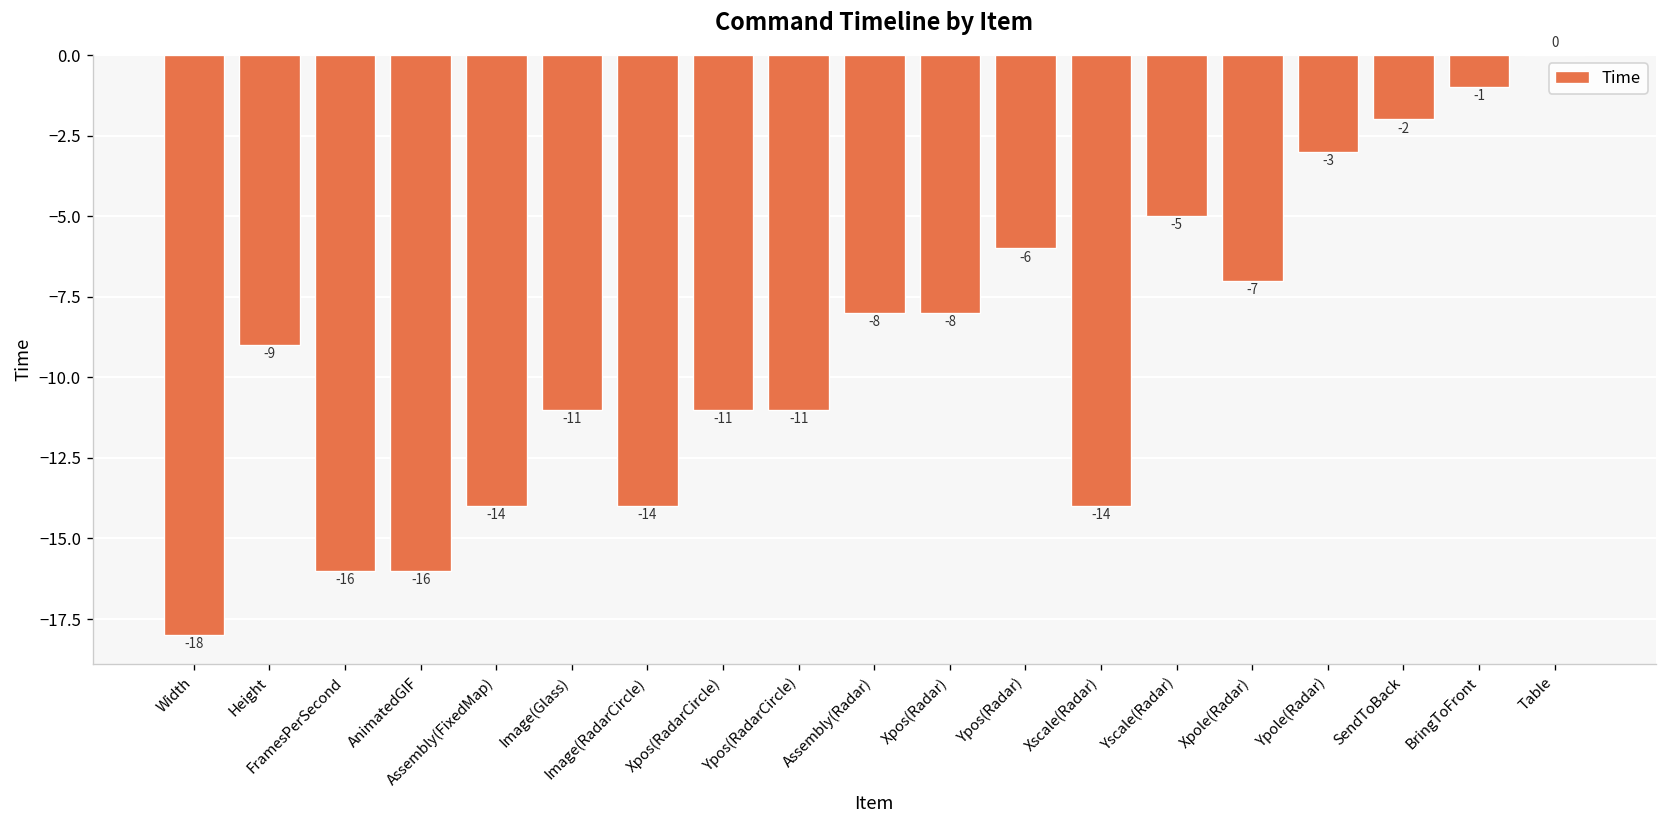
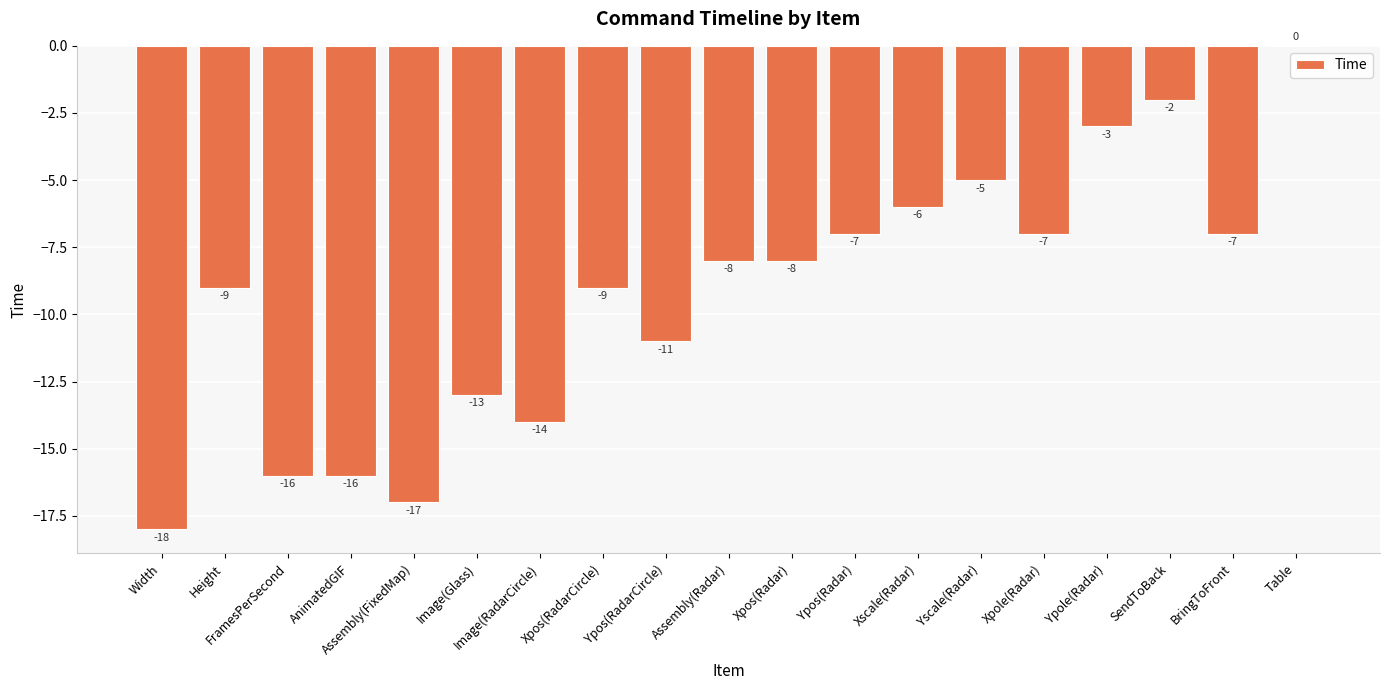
  {
    "Width": -18,
    "Height": -9,
    "FramesPerSecond": -16,
    "AnimatedGIF": -16,
-   "Assembly(FixedMap)": -14,
-   "Image(Glass)": -11,
+   "Assembly(FixedMap)": -17,
+   "Image(Glass)": -13,
    "Image(RadarCircle)": -14,
-   "Xpos(RadarCircle)": -11,
+   "Xpos(RadarCircle)": -9,
    "Ypos(RadarCircle)": -11,
    "Assembly(Radar)": -8,
    "Xpos(Radar)": -8,
-   "Ypos(Radar)": -6,
-   "Xscale(Radar)": -14,
+   "Ypos(Radar)": -7,
+   "Xscale(Radar)": -6,
    "Yscale(Radar)": -5,
    "Xpole(Radar)": -7,
    "Ypole(Radar)": -3,
    "SendToBack": -2,
-   "BringToFront": -1,
+   "BringToFront": -7,
    "Table": 0
  }
